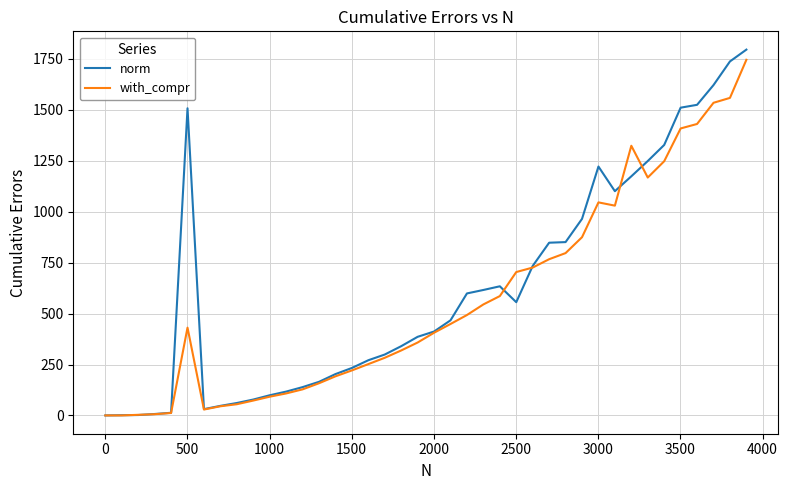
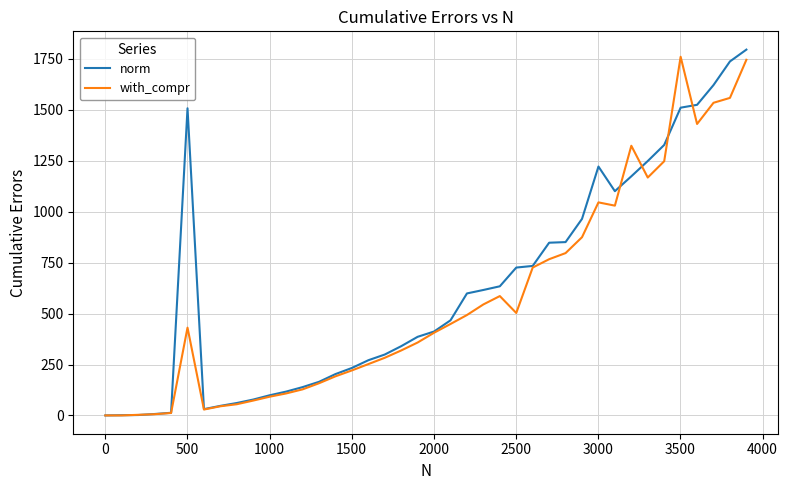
  {
    "norm": {
      "500": 1510,
-     "2500": 560,
+     "2500": 730,
      "3000": 1220,
      "3500": 1510
    },
    "with_compr": {
      "500": 430,
-     "2500": 700,
+     "2500": 500,
      "3000": 1050,
-     "3500": 1410
+     "3500": 1760
    }
  }
